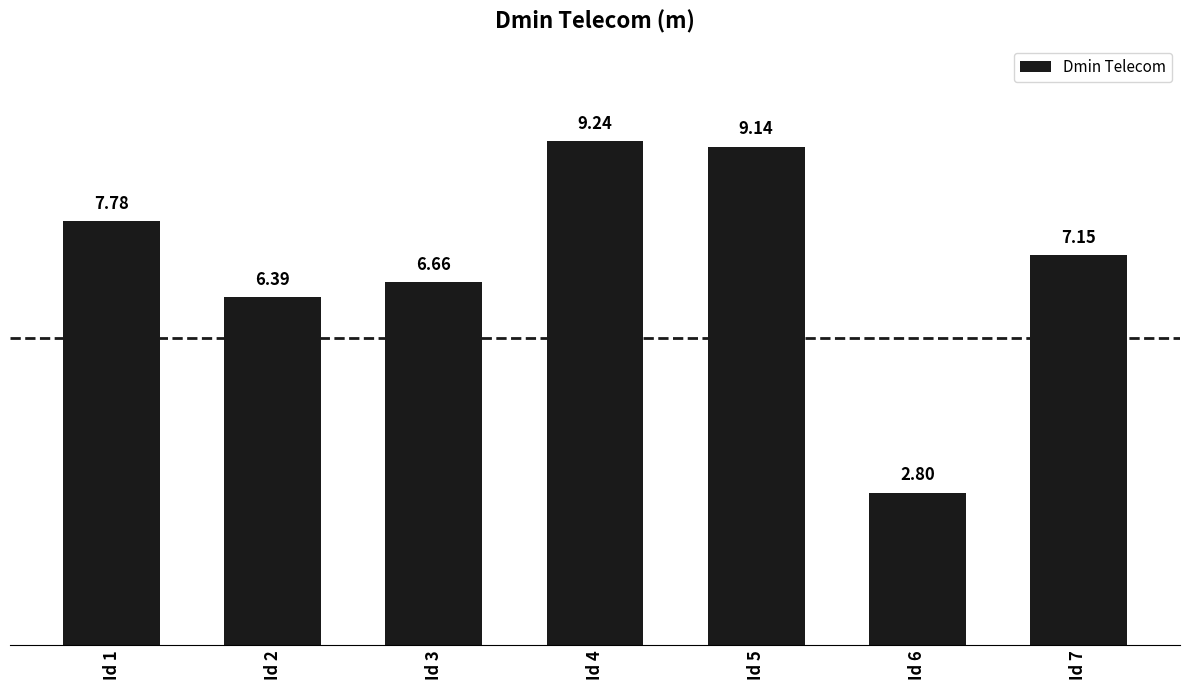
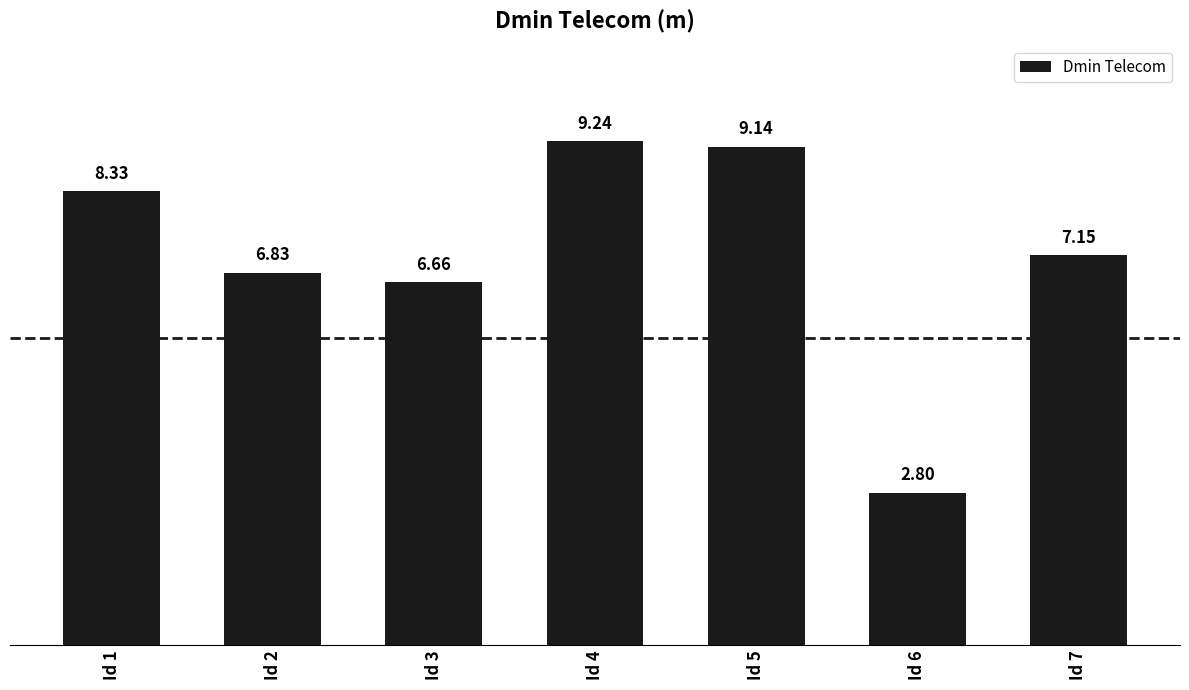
  {
-   "Id 1": 7.78,
-   "Id 2": 6.39,
+   "Id 1": 8.33,
+   "Id 2": 6.83,
    "Id 3": 6.66,
    "Id 4": 9.24,
    "Id 5": 9.14,
    "Id 6": 2.80,
    "Id 7": 7.15
  }
